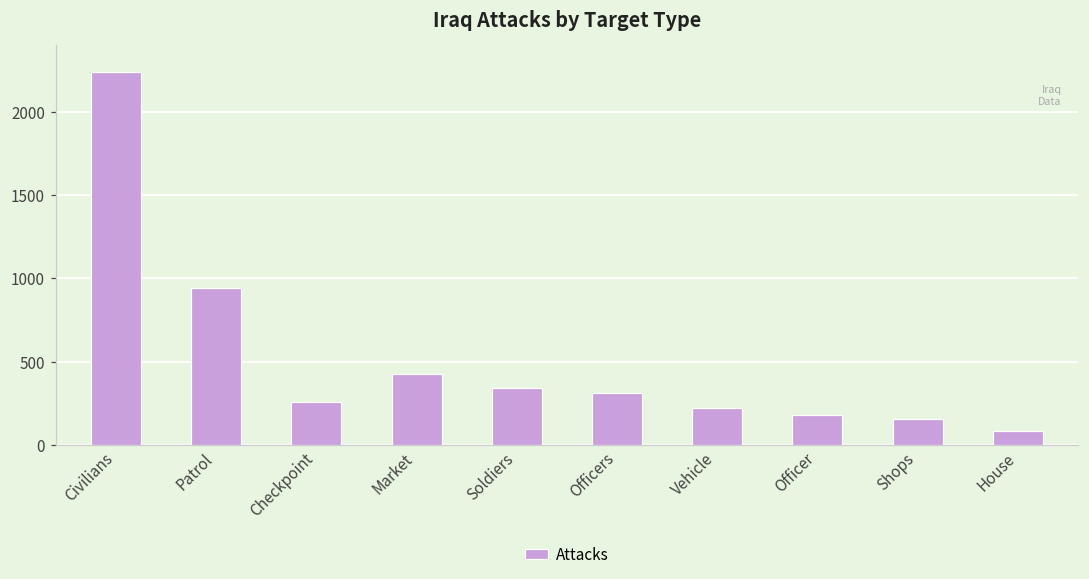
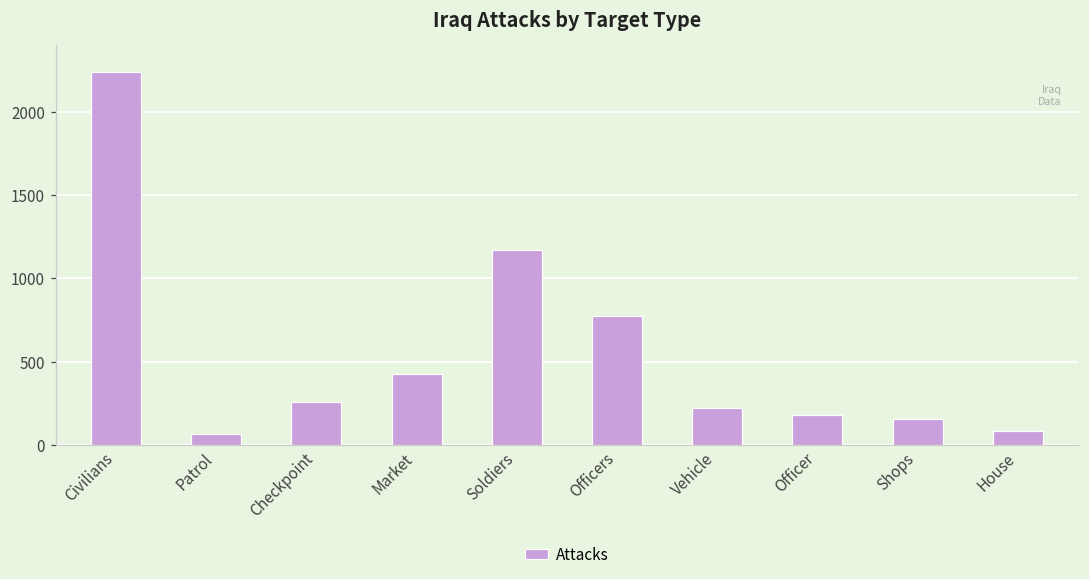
  {
    "Civilians": 2240,
-   "Patrol": 940,
+   "Patrol": 60,
    "Checkpoint": 260,
    "Market": 430,
-   "Soldiers": 340,
-   "Officers": 310,
+   "Soldiers": 1170,
+   "Officers": 780,
    "Vehicle": 220,
    "Officer": 180,
    "Shops": 160,
    "House": 80
  }
